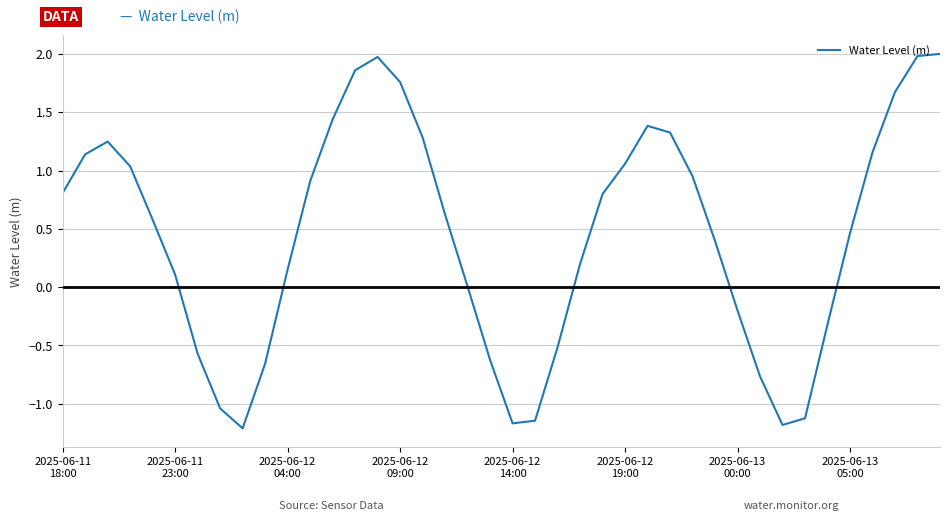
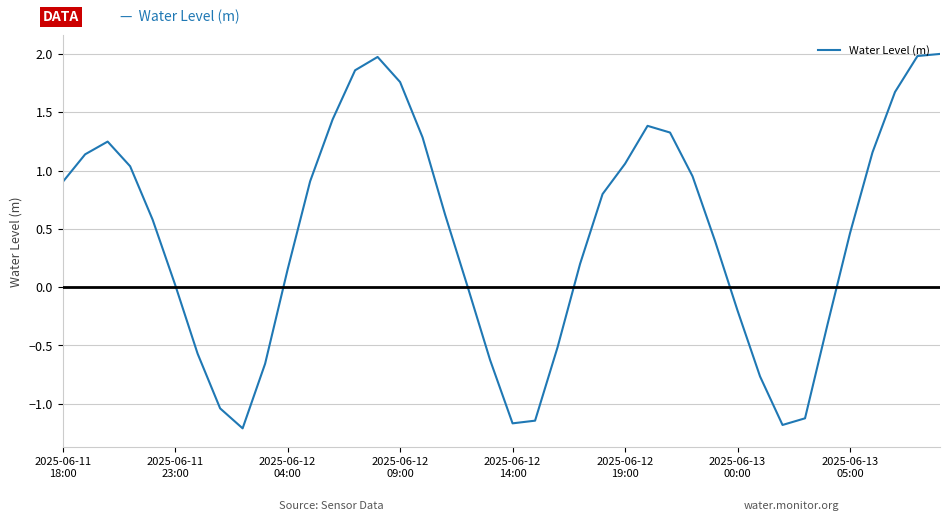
  {
-   "2025-06-11 18:00": 0.81,
-   "2025-06-11 23:00": 0.11,
+   "2025-06-11 18:00": 0.90,
+   "2025-06-11 23:00": 0.02,
    "2025-06-12 04:00": 0.15,
    "2025-06-12 09:00": 1.76,
    "2025-06-12 14:00": -1.17,
    "2025-06-12 19:00": 1.06,
    "2025-06-13 00:00": -0.20,
    "2025-06-13 05:00": 0.46
  }
